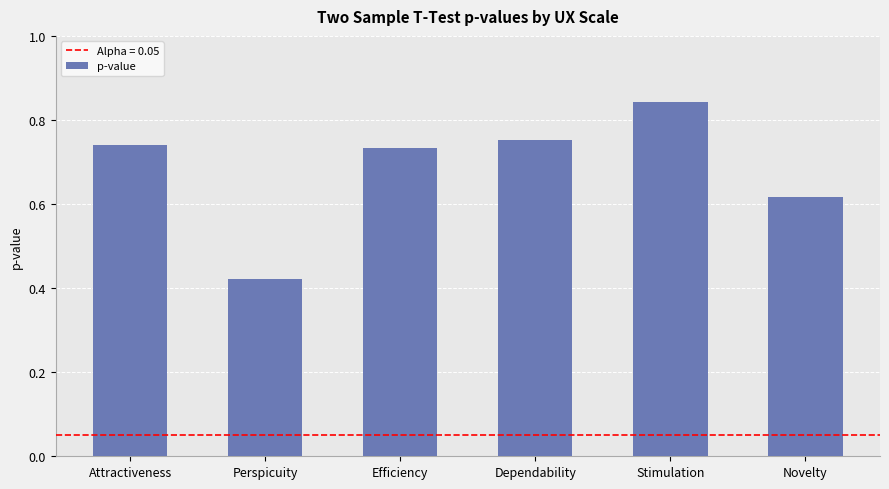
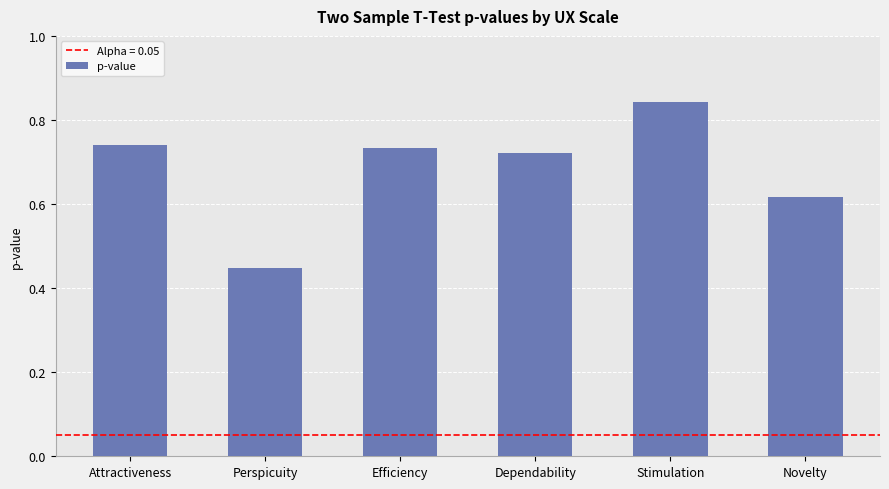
  {
    "Attractiveness": 0.74,
-   "Perspicuity": 0.42,
+   "Perspicuity": 0.45,
    "Efficiency": 0.73,
-   "Dependability": 0.75,
+   "Dependability": 0.72,
    "Stimulation": 0.84,
    "Novelty": 0.62
  }
